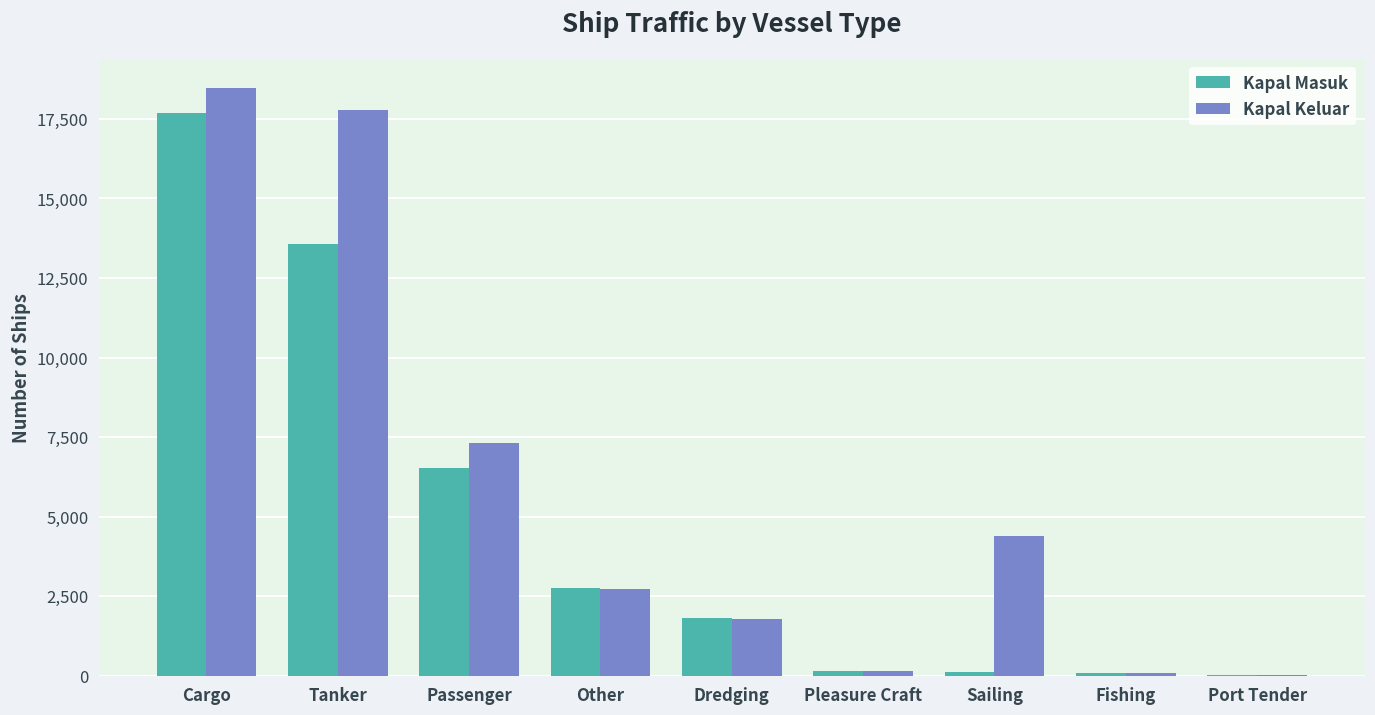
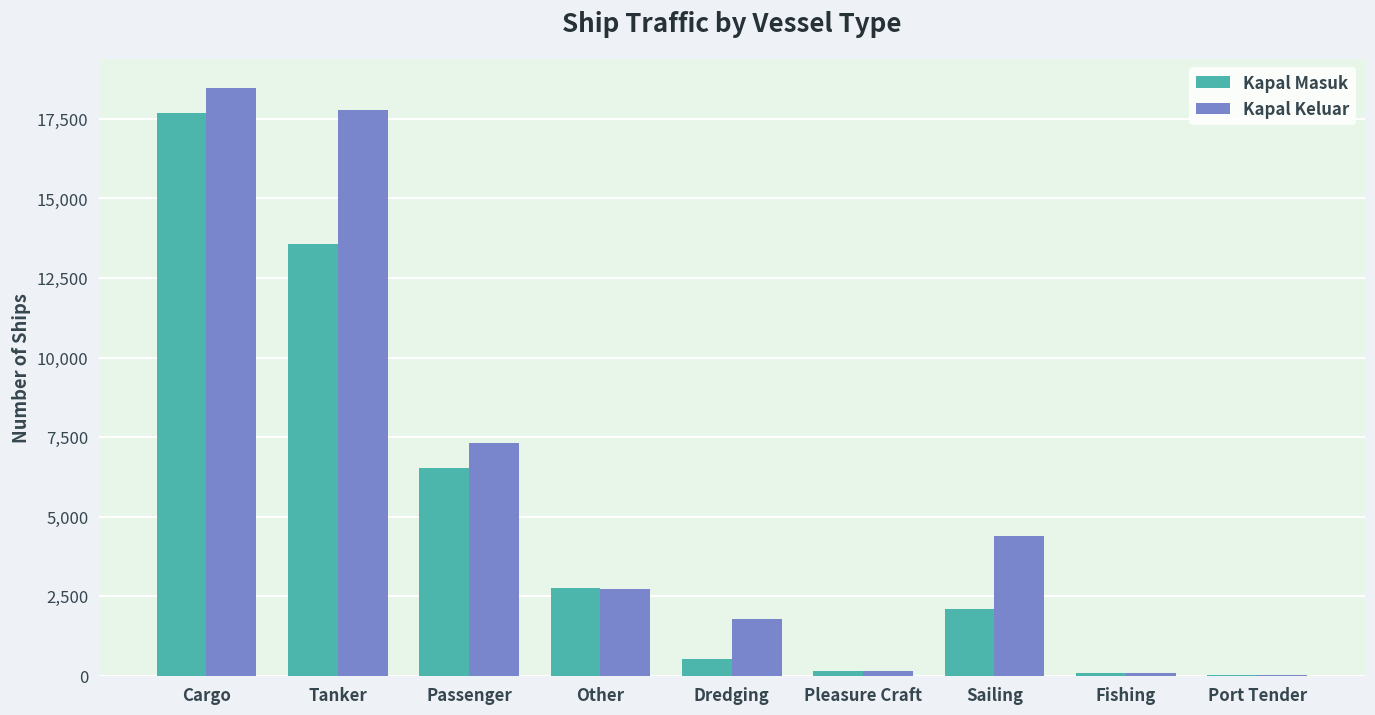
  {
    "Kapal Masuk": {
      "Cargo": "17,700",
      "Tanker": "13,600",
      "Passenger": "6,500",
      "Other": "2,800",
-     "Dredging": "1,800",
+     "Dredging": "500",
      "Pleasure Craft": "100",
-     "Sailing": "100"
+     "Sailing": "2,100"
    },
    "Kapal Keluar": {
      "Cargo": "18,500",
      "Tanker": "17,800",
      "Passenger": "7,300",
      "Other": "2,700",
      "Dredging": "1,800",
      "Pleasure Craft": "100",
      "Sailing": "4,400",
      "Fishing": "100"
    }
  }
